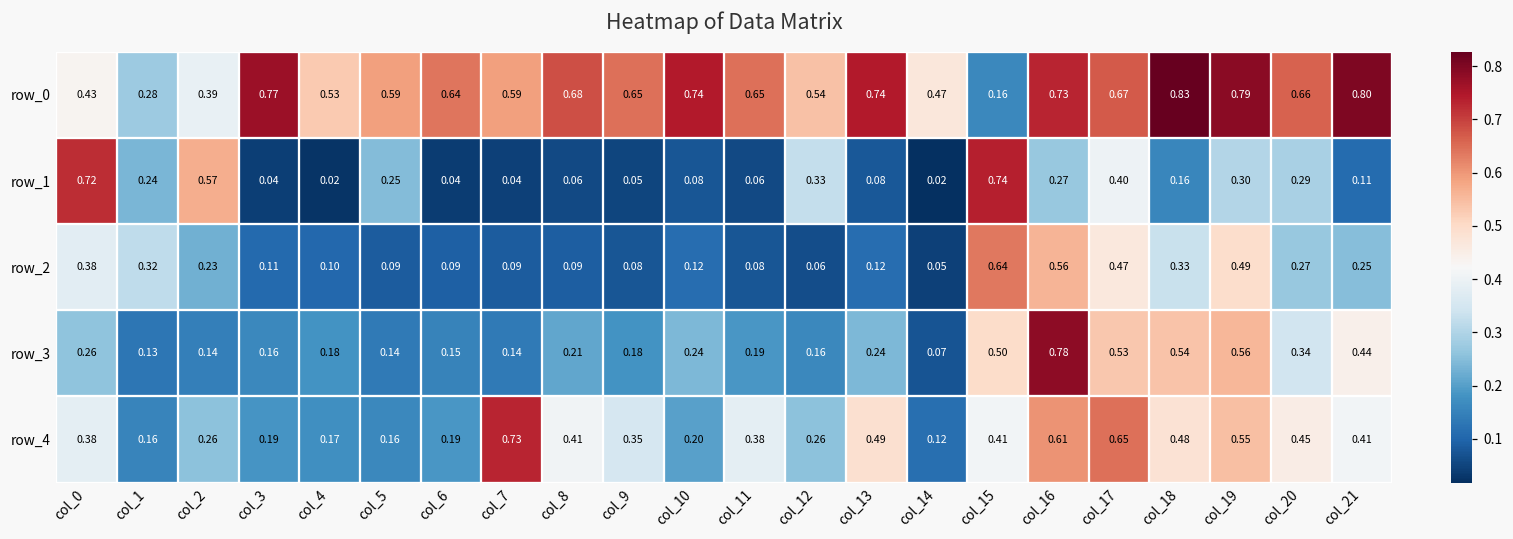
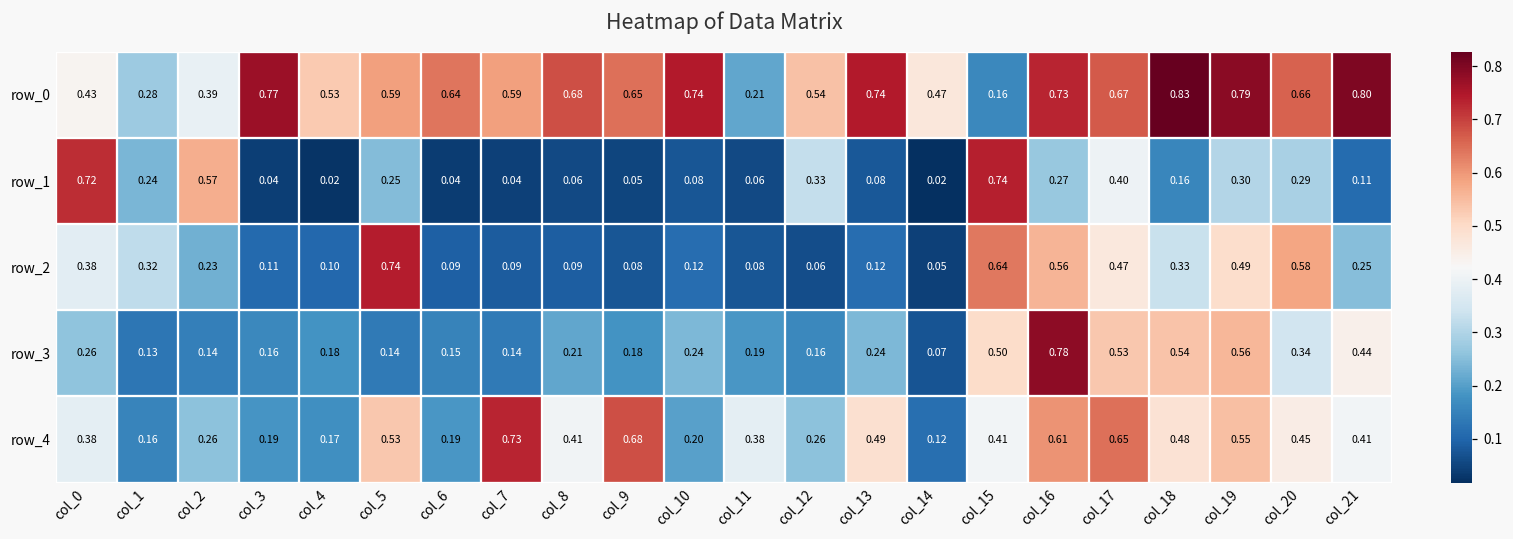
  {
    "row_0": {
      "col_0": 0.43,
      "col_1": 0.28,
      "col_2": 0.39,
      "col_3": 0.77,
      "col_4": 0.53,
      "col_5": 0.59,
      "col_6": 0.64,
      "col_7": 0.59,
      "col_8": 0.68,
      "col_9": 0.65,
      "col_10": 0.74,
-     "col_11": 0.65,
+     "col_11": 0.21,
      "col_12": 0.54,
      "col_13": 0.74,
      "col_14": 0.47,
      "col_15": 0.16,
      "col_16": 0.73,
      "col_17": 0.67,
      "col_18": 0.83,
      "col_19": 0.79,
      "col_20": 0.66,
      "col_21": 0.80
    },
    "row_1": {
      "col_0": 0.72,
      "col_1": 0.24,
      "col_2": 0.57,
      "col_3": 0.04,
      "col_4": 0.02,
      "col_5": 0.25,
      "col_6": 0.04,
      "col_7": 0.04,
      "col_8": 0.06,
      "col_9": 0.05,
      "col_10": 0.08,
      "col_11": 0.06,
      "col_12": 0.33,
      "col_13": 0.08,
      "col_14": 0.02,
      "col_15": 0.74,
      "col_16": 0.27,
      "col_17": 0.40,
      "col_18": 0.16,
      "col_19": 0.30,
      "col_20": 0.29,
      "col_21": 0.11
    },
    "row_2": {
      "col_0": 0.38,
      "col_1": 0.32,
      "col_2": 0.23,
      "col_3": 0.11,
      "col_4": 0.10,
-     "col_5": 0.09,
+     "col_5": 0.74,
      "col_6": 0.09,
      "col_7": 0.09,
      "col_8": 0.09,
      "col_9": 0.08,
      "col_10": 0.12,
      "col_11": 0.08,
      "col_12": 0.06,
      "col_13": 0.12,
      "col_14": 0.05,
      "col_15": 0.64,
      "col_16": 0.56,
      "col_17": 0.47,
      "col_18": 0.33,
      "col_19": 0.49,
-     "col_20": 0.27,
+     "col_20": 0.58,
      "col_21": 0.25
    },
    "row_3": {
      "col_0": 0.26,
      "col_1": 0.13,
      "col_2": 0.14,
      "col_3": 0.16,
      "col_4": 0.18,
      "col_5": 0.14,
      "col_6": 0.15,
      "col_7": 0.14,
      "col_8": 0.21,
      "col_9": 0.18,
      "col_10": 0.24,
      "col_11": 0.19,
      "col_12": 0.16,
      "col_13": 0.24,
      "col_14": 0.07,
      "col_15": 0.50,
      "col_16": 0.78,
      "col_17": 0.53,
      "col_18": 0.54,
      "col_19": 0.56,
      "col_20": 0.34,
      "col_21": 0.44
    },
    "row_4": {
      "col_0": 0.38,
      "col_1": 0.16,
      "col_2": 0.26,
      "col_3": 0.19,
      "col_4": 0.17,
-     "col_5": 0.16,
+     "col_5": 0.53,
      "col_6": 0.19,
      "col_7": 0.73,
      "col_8": 0.41,
-     "col_9": 0.35,
+     "col_9": 0.68,
      "col_10": 0.20,
      "col_11": 0.38,
      "col_12": 0.26,
      "col_13": 0.49,
      "col_14": 0.12,
      "col_15": 0.41,
      "col_16": 0.61,
      "col_17": 0.65,
      "col_18": 0.48,
      "col_19": 0.55,
      "col_20": 0.45,
      "col_21": 0.41
    }
  }
